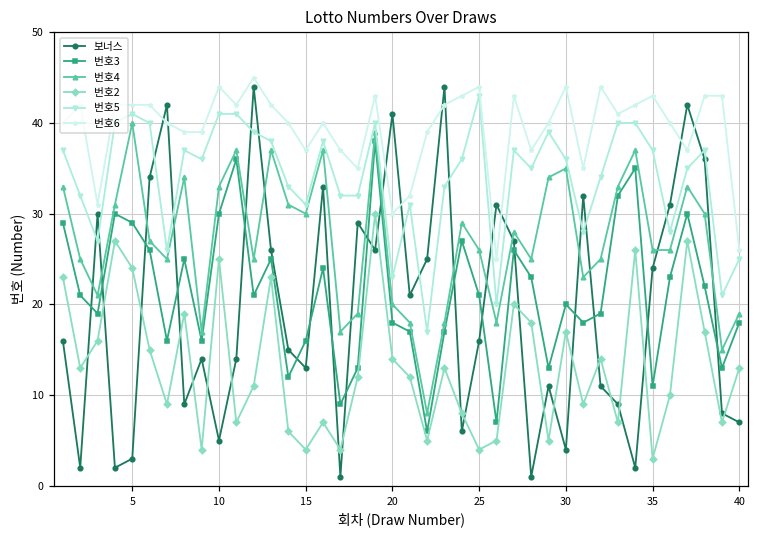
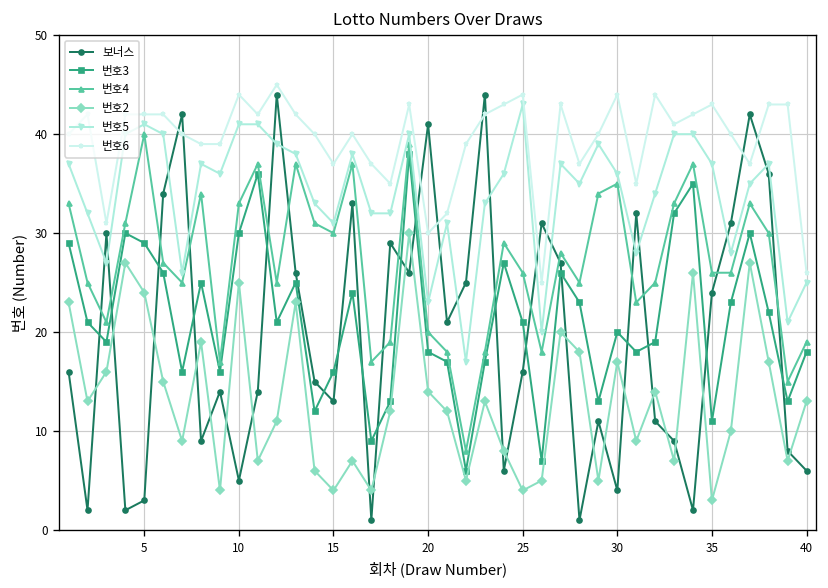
  {
    "보너스": {
      "5": 3,
      "10": 5,
      "15": 13,
      "20": 41,
      "25": 16,
      "30": 4,
      "35": 24,
-     "40": 7
+     "40": 6
    }
  }
